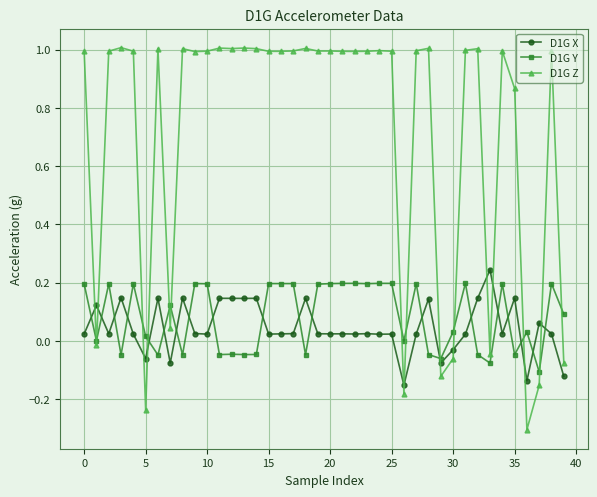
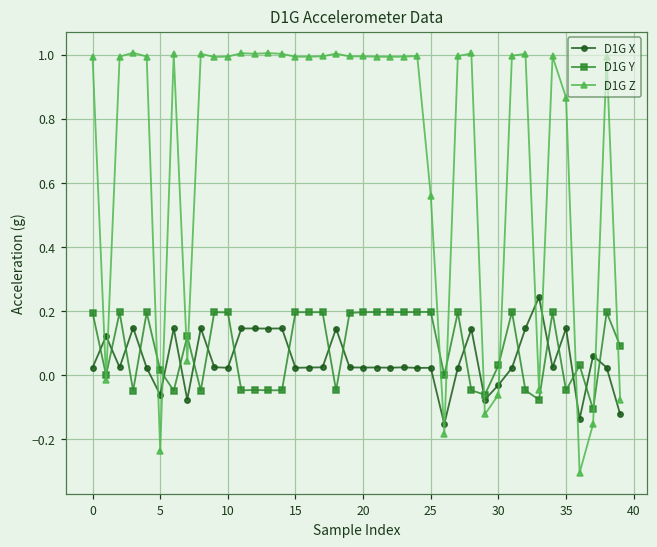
  {
    "D1G Z": {
      "0": 0.99,
      "5": -0.24,
      "10": 0.99,
      "15": 0.99,
      "20": 1.00,
-     "25": 0.99,
+     "25": 0.56,
      "30": -0.06,
      "35": 0.87
    }
  }
